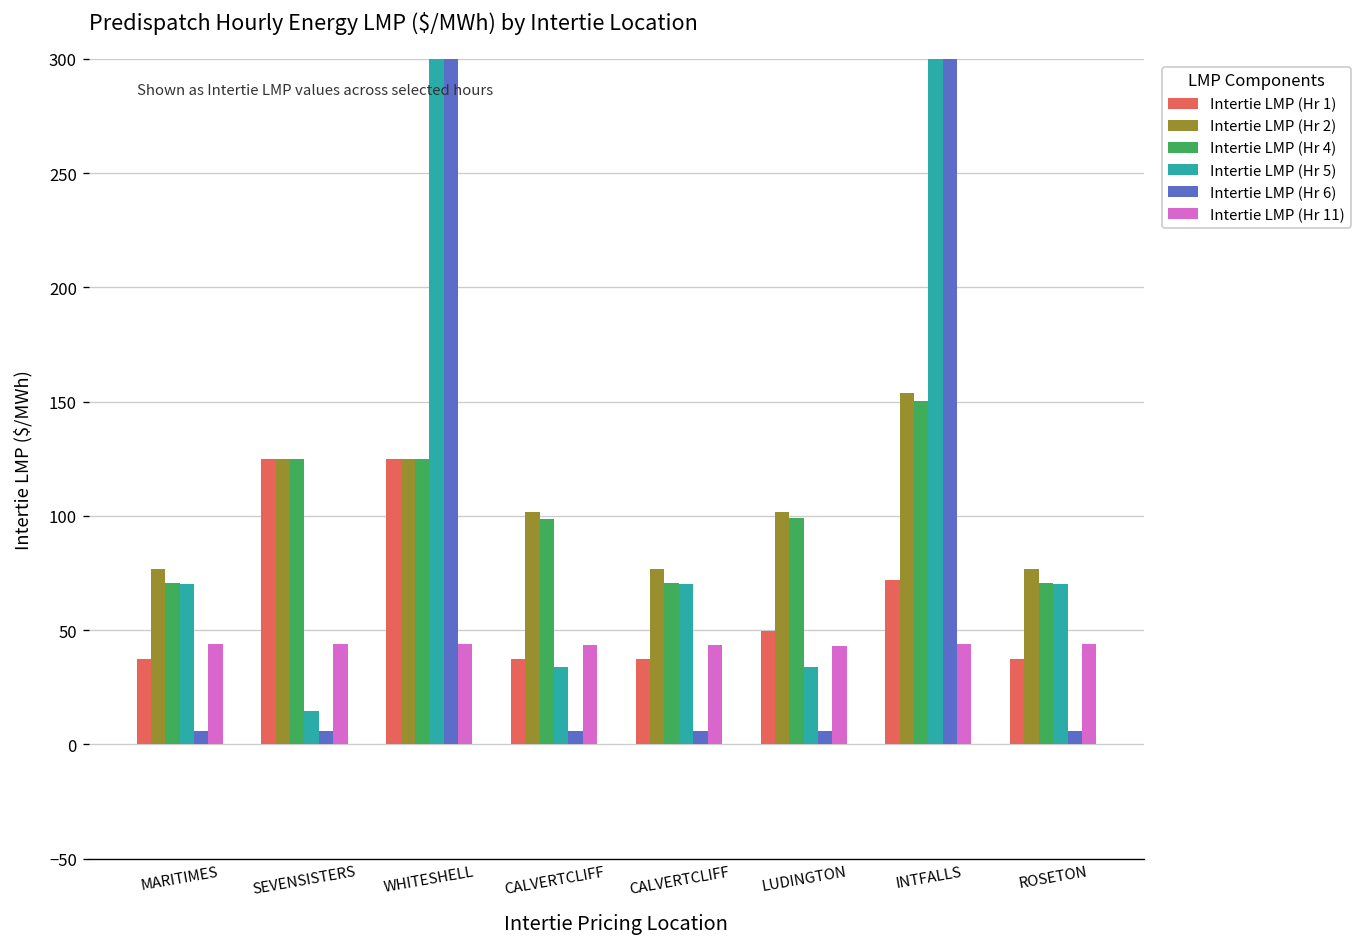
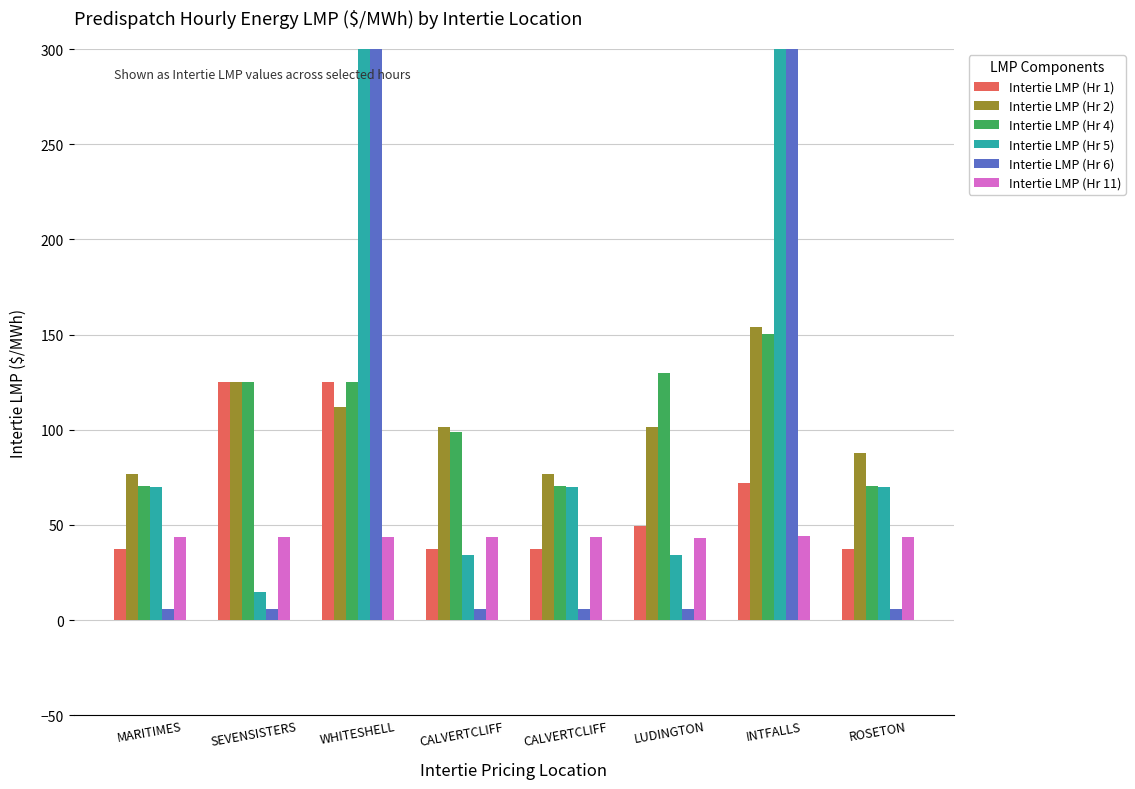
  {
    "Intertie LMP (Hr 1)": {
      "MARITIMES": 37,
      "SEVENSISTERS": 125,
      "WHITESHELL": 125,
      "LUDINGTON": 50,
      "INTFALLS": 72,
      "ROSETON": 37
    },
    "Intertie LMP (Hr 2)": {
      "MARITIMES": 77,
      "SEVENSISTERS": 125,
-     "WHITESHELL": 125,
+     "WHITESHELL": 112,
      "LUDINGTON": 102,
      "INTFALLS": 154,
-     "ROSETON": 77
+     "ROSETON": 88
    },
    "Intertie LMP (Hr 4)": {
      "MARITIMES": 70,
      "SEVENSISTERS": 125,
      "WHITESHELL": 125,
-     "LUDINGTON": 99,
+     "LUDINGTON": 130,
      "INTFALLS": 150,
      "ROSETON": 70
    },
    "Intertie LMP (Hr 5)": {
      "MARITIMES": 70,
      "SEVENSISTERS": 15,
      "LUDINGTON": 34,
      "ROSETON": 70
    },
    "Intertie LMP (Hr 6)": {
      "MARITIMES": 6,
      "SEVENSISTERS": 6,
      "LUDINGTON": 6,
      "ROSETON": 6
    },
    "Intertie LMP (Hr 11)": {
      "MARITIMES": 44,
      "SEVENSISTERS": 44,
      "WHITESHELL": 44,
      "LUDINGTON": 43,
      "INTFALLS": 44,
      "ROSETON": 44
    }
  }
